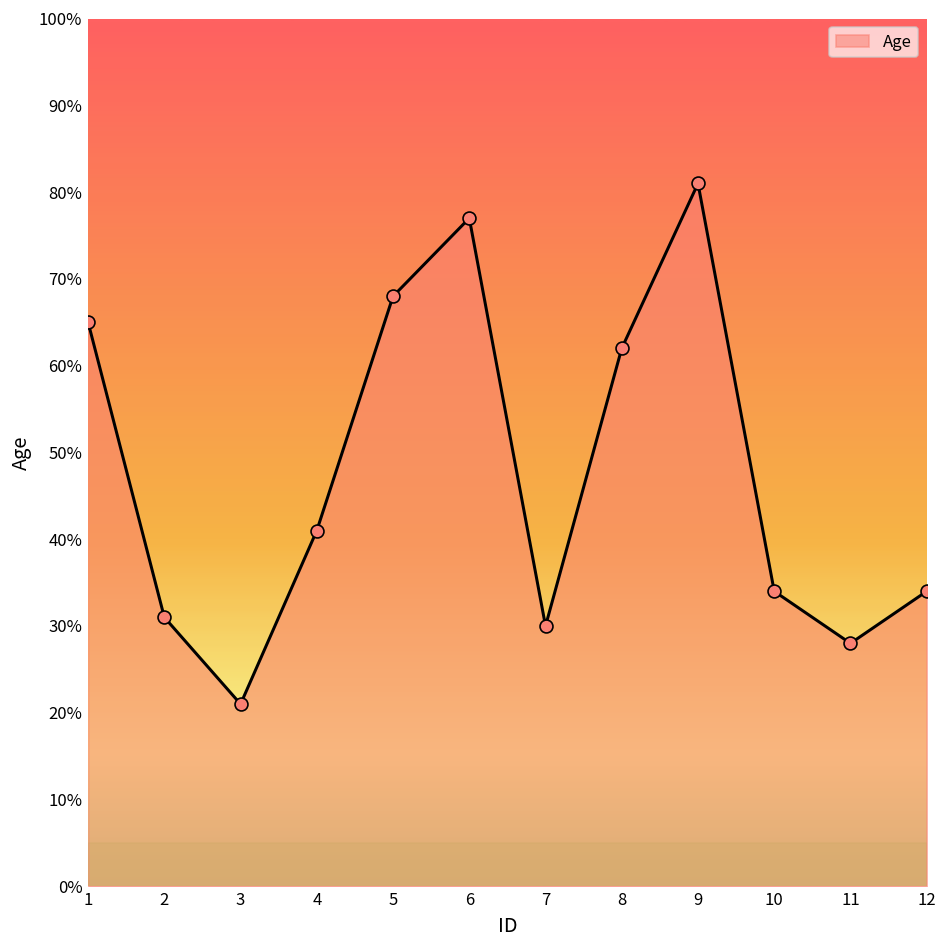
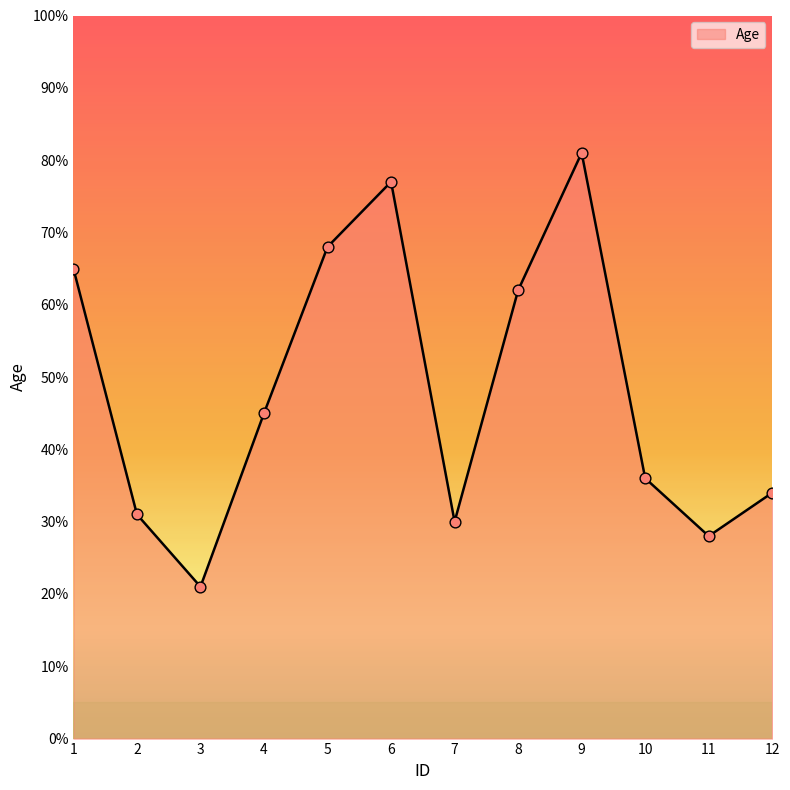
  {
    "1": "65%",
    "2": "31%",
    "3": "21%",
-   "4": "41%",
+   "4": "45%",
    "5": "68%",
    "6": "77%",
    "7": "30%",
    "8": "62%",
    "9": "81%",
-   "10": "34%",
+   "10": "36%",
    "11": "28%",
    "12": "34%"
  }
